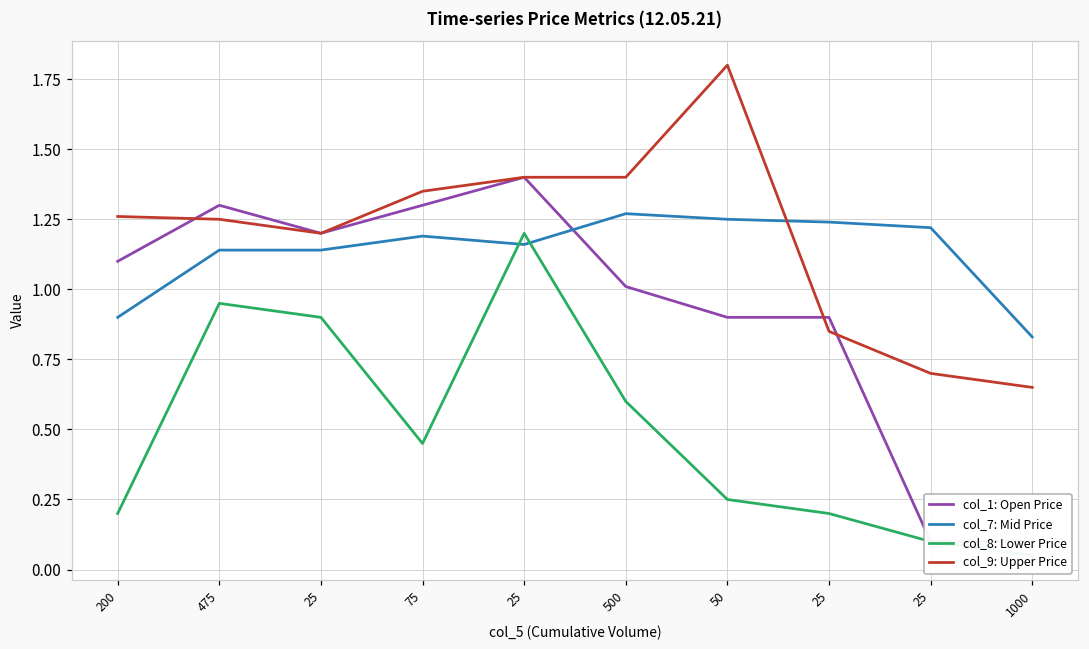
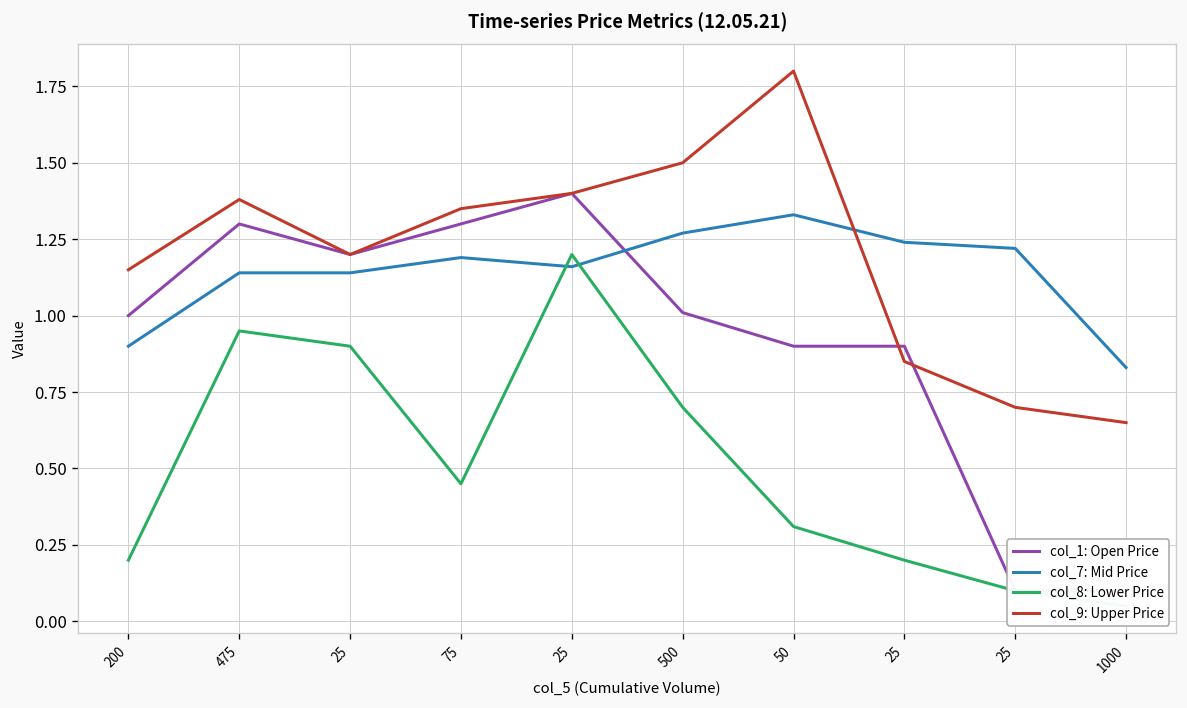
  {
    "col_1: Open Price": {
-     "200": 1.1,
+     "200": 1.0,
      "475": 1.3,
      "75": 1.3,
      "500": 1.01,
      "50": 0.9
    },
    "col_7: Mid Price": {
      "200": 0.90,
      "475": 1.14,
      "75": 1.19,
      "500": 1.27,
-     "50": 1.25,
+     "50": 1.33,
      "1000": 0.83
    },
    "col_8: Lower Price": {
      "200": 0.20,
      "475": 0.95,
      "75": 0.45,
-     "500": 0.6,
-     "50": 0.25
+     "500": 0.7,
+     "50": 0.31
    },
    "col_9: Upper Price": {
-     "200": 1.26,
-     "475": 1.25,
+     "200": 1.15,
+     "475": 1.38,
      "75": 1.35,
-     "500": 1.4,
+     "500": 1.5,
      "50": 1.80,
      "1000": 0.65
    }
  }
